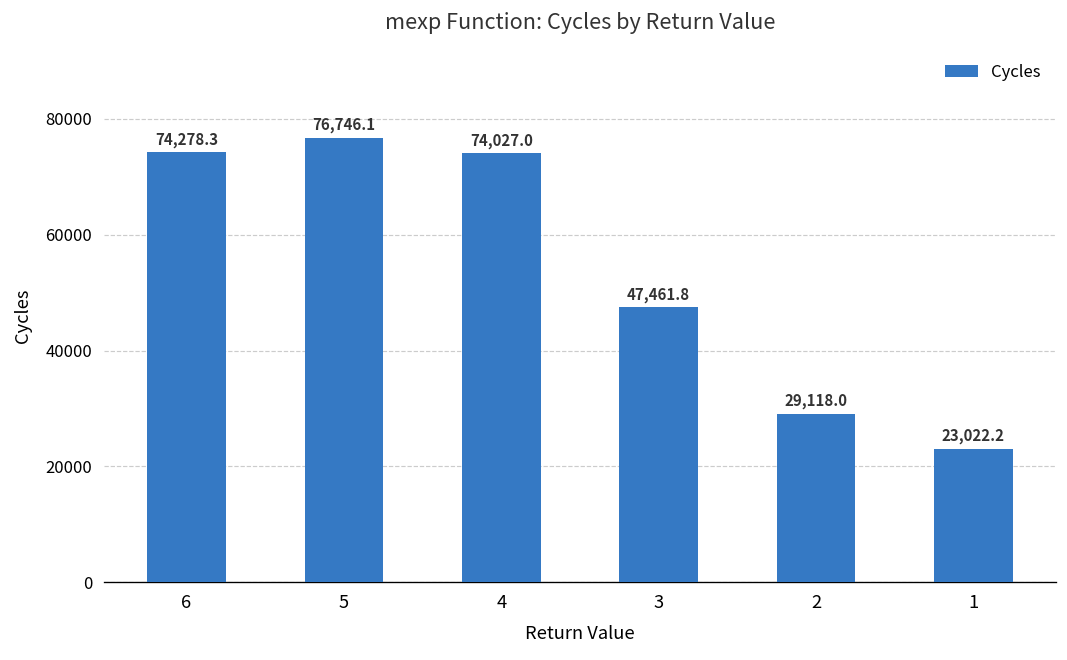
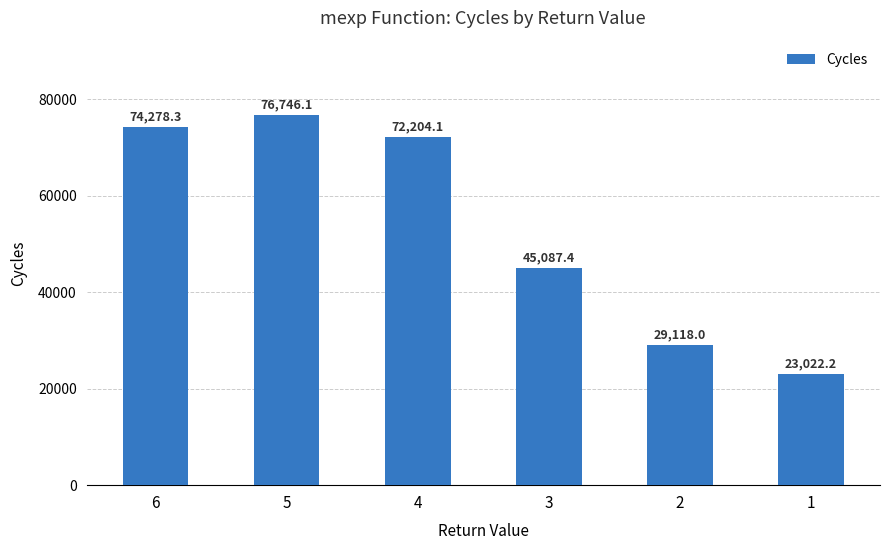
  {
    "6": "74,278.3",
    "5": "76,746.1",
-   "4": "74,027.0",
-   "3": "47,461.8",
+   "4": "72,204.1",
+   "3": "45,087.4",
    "2": "29,118.0",
    "1": "23,022.2"
  }
